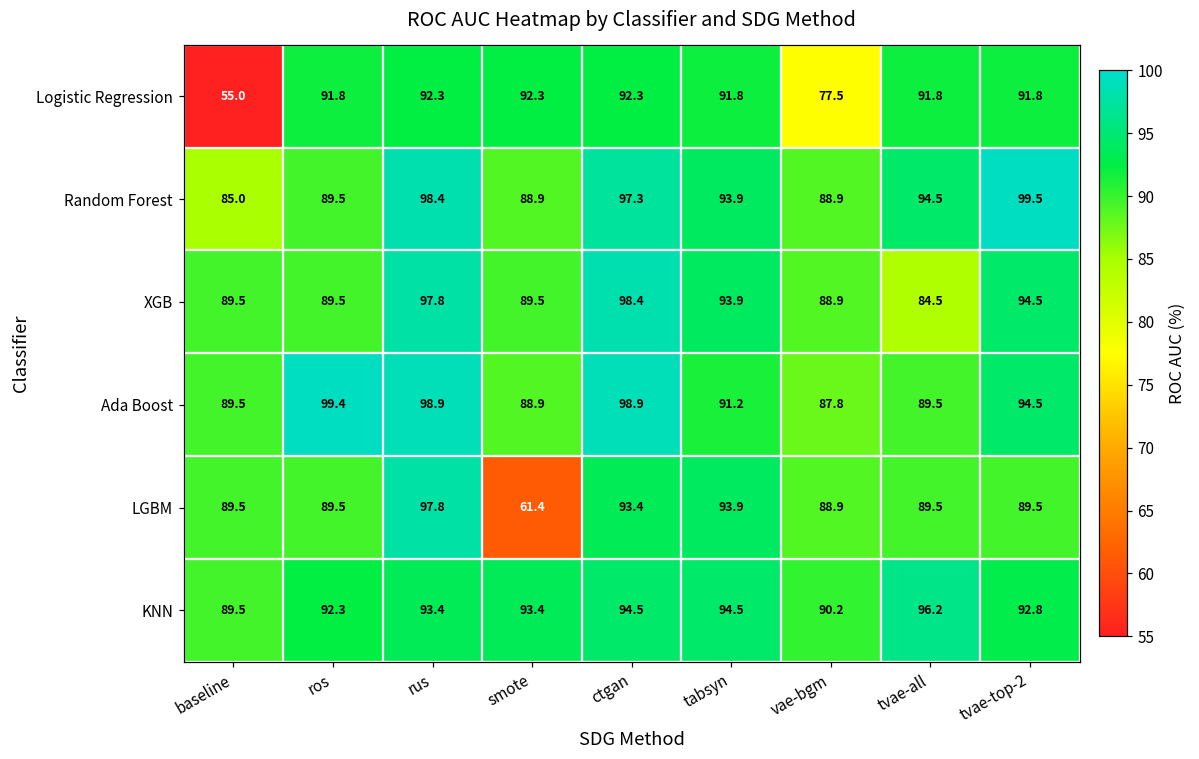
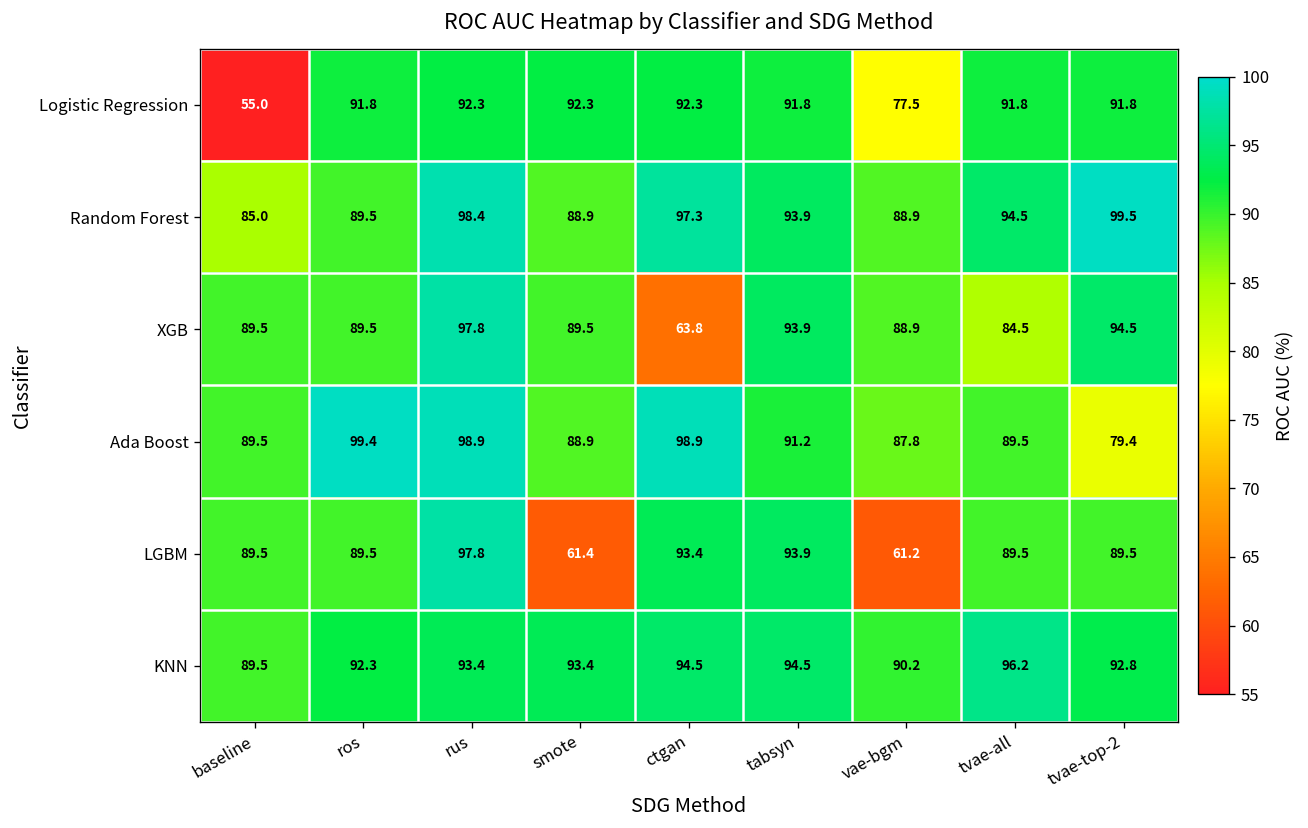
  {
    "Logistic Regression": {
      "baseline": 55.0,
      "ros": 91.8,
      "rus": 92.3,
      "smote": 92.3,
      "ctgan": 92.3,
      "tabsyn": 91.8,
      "vae-bgm": 77.5,
      "tvae-all": 91.8,
      "tvae-top-2": 91.8
    },
    "Random Forest": {
      "baseline": 85.0,
      "ros": 89.5,
      "rus": 98.4,
      "smote": 88.9,
      "ctgan": 97.3,
      "tabsyn": 93.9,
      "vae-bgm": 88.9,
      "tvae-all": 94.5,
      "tvae-top-2": 99.5
    },
    "XGB": {
      "baseline": 89.5,
      "ros": 89.5,
      "rus": 97.8,
      "smote": 89.5,
-     "ctgan": 98.4,
+     "ctgan": 63.8,
      "tabsyn": 93.9,
      "vae-bgm": 88.9,
      "tvae-all": 84.5,
      "tvae-top-2": 94.5
    },
    "Ada Boost": {
      "baseline": 89.5,
      "ros": 99.4,
      "rus": 98.9,
      "smote": 88.9,
      "ctgan": 98.9,
      "tabsyn": 91.2,
      "vae-bgm": 87.8,
      "tvae-all": 89.5,
-     "tvae-top-2": 94.5
+     "tvae-top-2": 79.4
    },
    "LGBM": {
      "baseline": 89.5,
      "ros": 89.5,
      "rus": 97.8,
      "smote": 61.4,
      "ctgan": 93.4,
      "tabsyn": 93.9,
-     "vae-bgm": 88.9,
+     "vae-bgm": 61.2,
      "tvae-all": 89.5,
      "tvae-top-2": 89.5
    },
    "KNN": {
      "baseline": 89.5,
      "ros": 92.3,
      "rus": 93.4,
      "smote": 93.4,
      "ctgan": 94.5,
      "tabsyn": 94.5,
      "vae-bgm": 90.2,
      "tvae-all": 96.2,
      "tvae-top-2": 92.8
    }
  }
